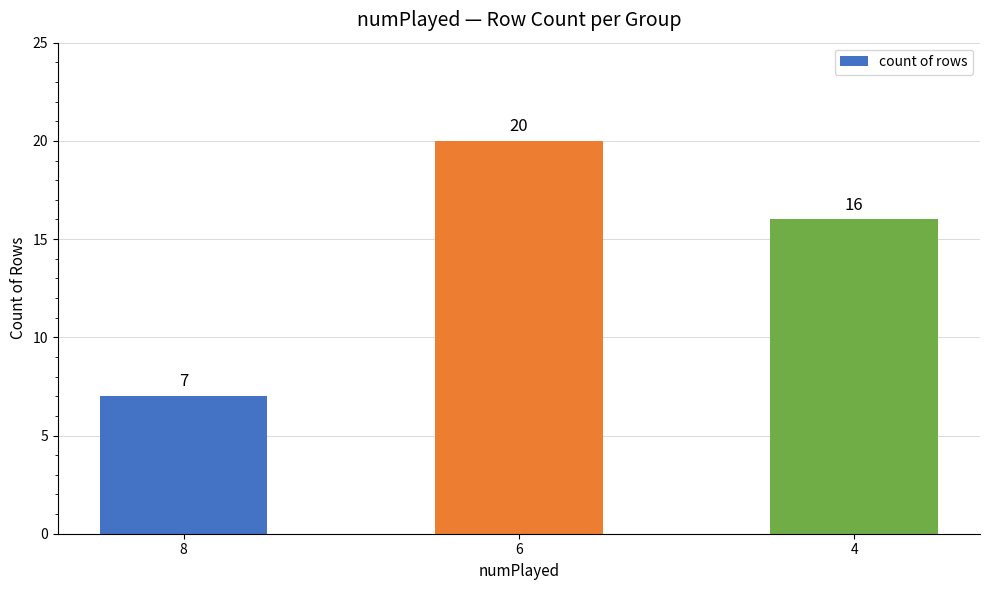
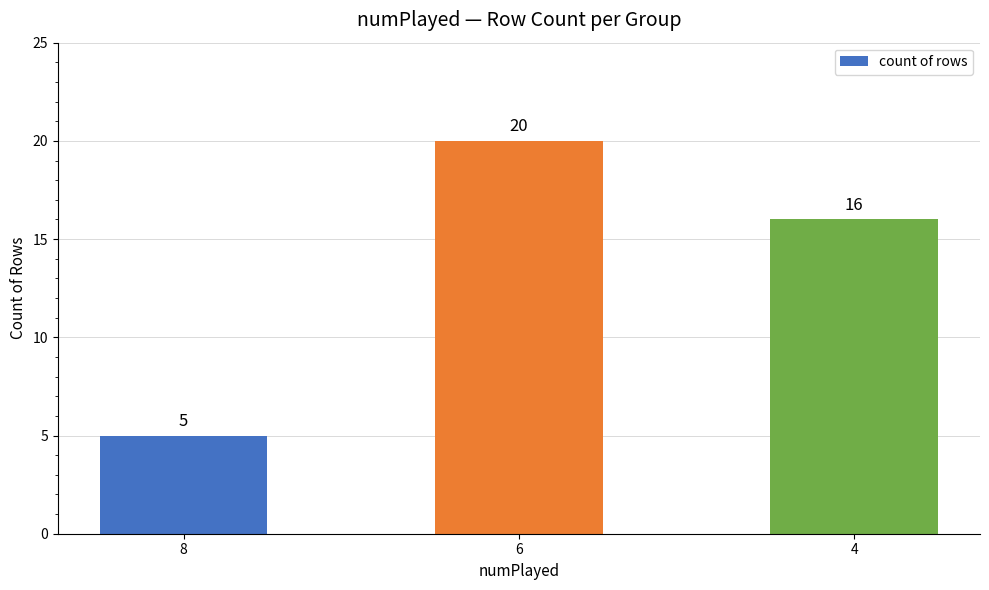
  {
-   "8": 7,
+   "8": 5,
    "6": 20,
    "4": 16
  }
